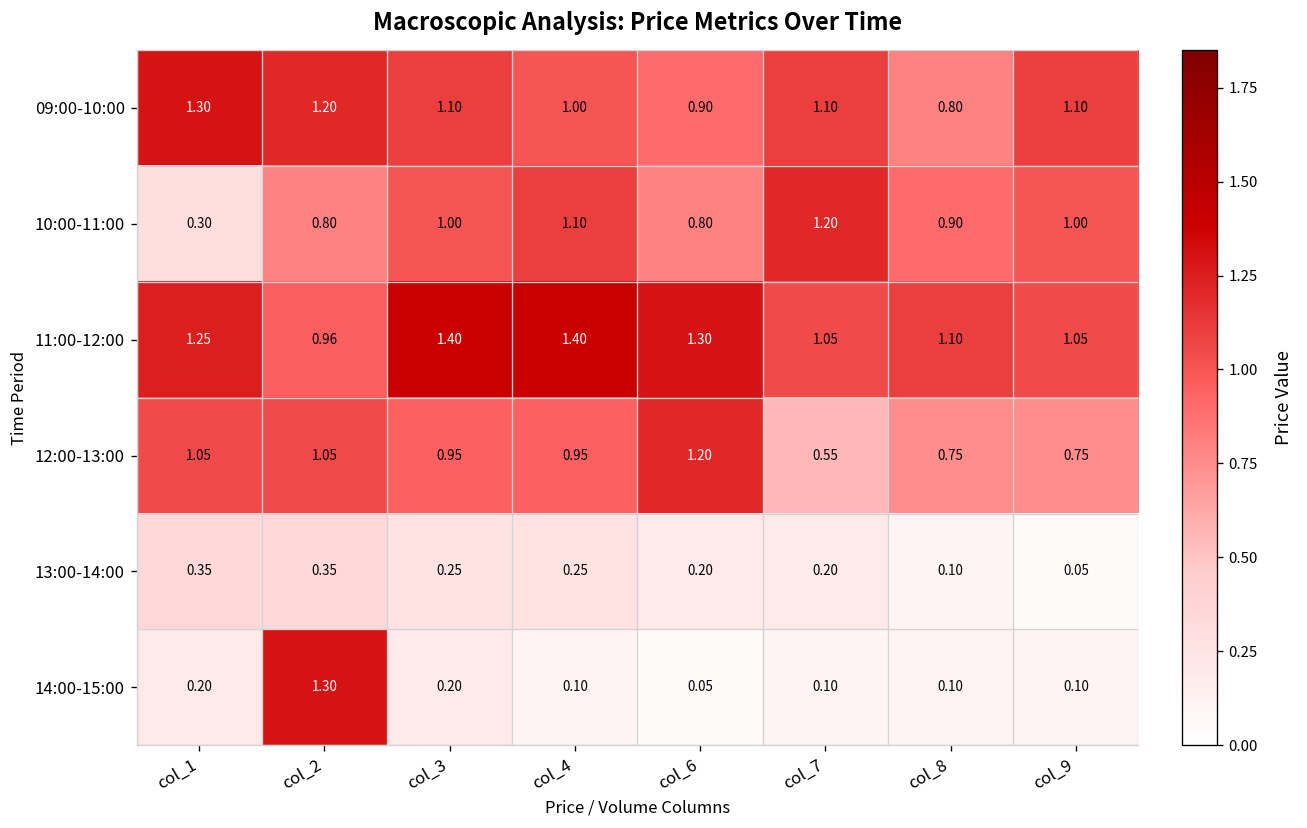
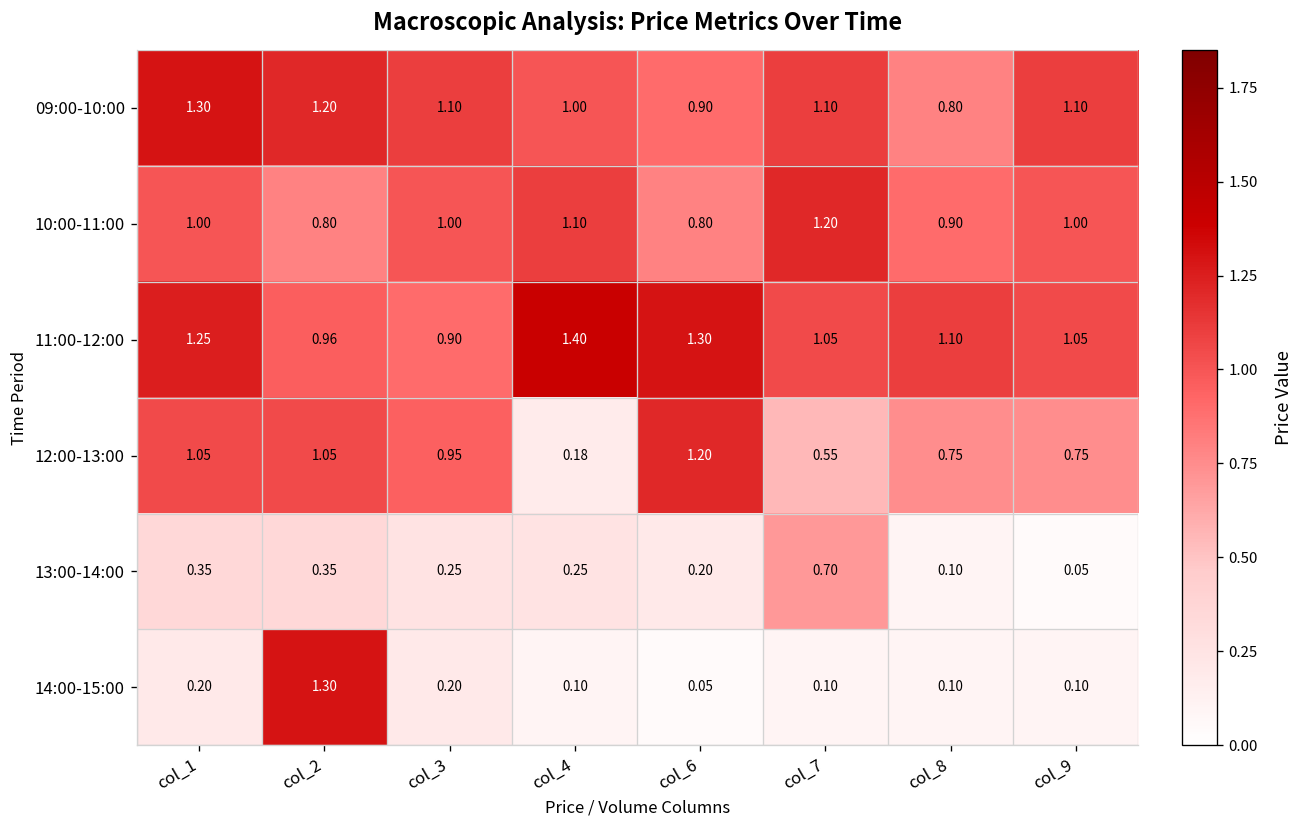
  {
    "09:00-10:00": {
      "col_1": 1.30,
      "col_2": 1.20,
      "col_3": 1.10,
      "col_4": 1.00,
      "col_6": 0.90,
      "col_7": 1.10,
      "col_8": 0.80,
      "col_9": 1.10
    },
    "10:00-11:00": {
-     "col_1": 0.30,
+     "col_1": 1.00,
      "col_2": 0.80,
      "col_3": 1.00,
      "col_4": 1.10,
      "col_6": 0.80,
      "col_7": 1.20,
      "col_8": 0.90,
      "col_9": 1.00
    },
    "11:00-12:00": {
      "col_1": 1.25,
      "col_2": 0.96,
-     "col_3": 1.40,
+     "col_3": 0.90,
      "col_4": 1.40,
      "col_6": 1.30,
      "col_7": 1.05,
      "col_8": 1.10,
      "col_9": 1.05
    },
    "12:00-13:00": {
      "col_1": 1.05,
      "col_2": 1.05,
      "col_3": 0.95,
-     "col_4": 0.95,
+     "col_4": 0.18,
      "col_6": 1.20,
      "col_7": 0.55,
      "col_8": 0.75,
      "col_9": 0.75
    },
    "13:00-14:00": {
      "col_1": 0.35,
      "col_2": 0.35,
      "col_3": 0.25,
      "col_4": 0.25,
      "col_6": 0.20,
-     "col_7": 0.20,
+     "col_7": 0.70,
      "col_8": 0.10,
      "col_9": 0.05
    },
    "14:00-15:00": {
      "col_1": 0.20,
      "col_2": 1.30,
      "col_3": 0.20,
      "col_4": 0.10,
      "col_6": 0.05,
      "col_7": 0.10,
      "col_8": 0.10,
      "col_9": 0.10
    }
  }
